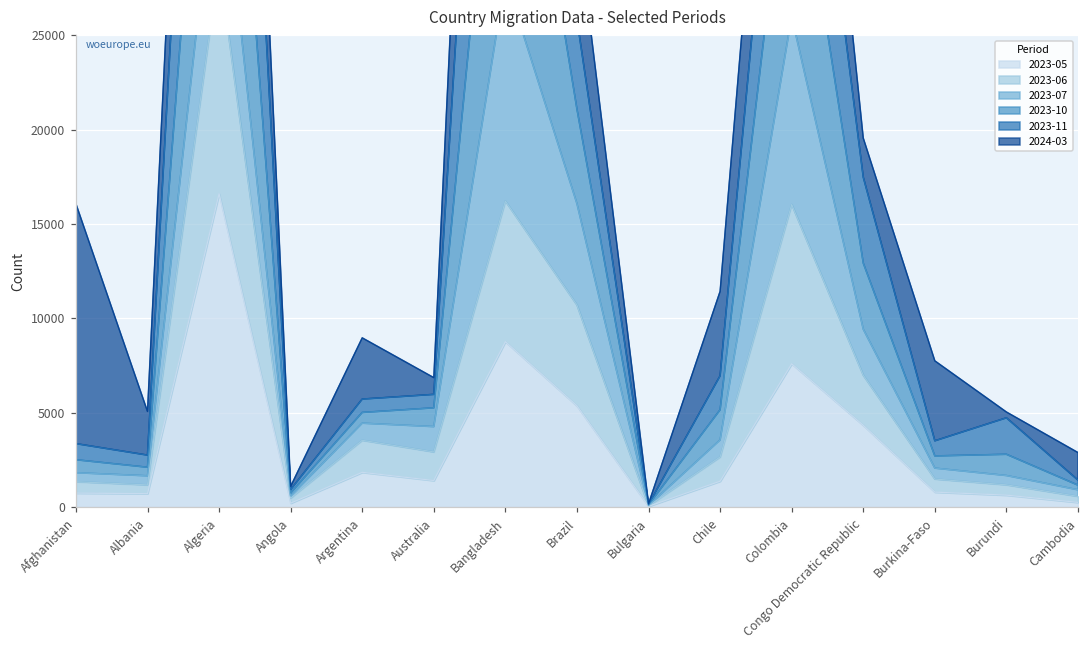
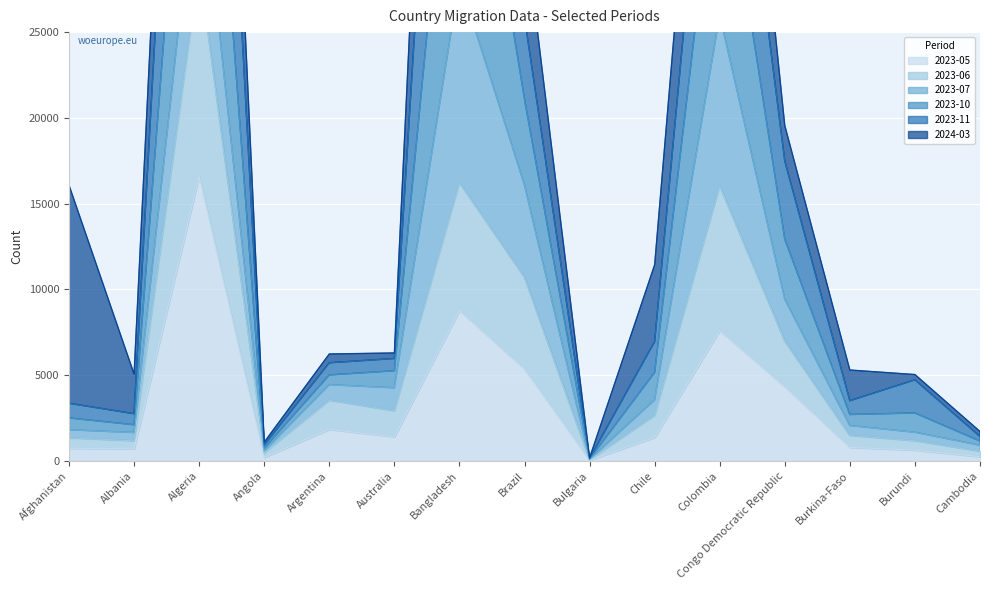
  {
    "2024-03": {
      "Afghanistan": 12700,
      "Albania": 2300,
      "Angola": 200,
-     "Argentina": 3200,
-     "Australia": 900,
+     "Argentina": 500,
+     "Australia": 300,
      "Chile": 4500,
      "Congo Democratic Republic": 2100,
-     "Burkina-Faso": 4200,
+     "Burkina-Faso": 1800,
      "Burundi": 300,
-     "Cambodia": 1500
+     "Cambodia": 300
    }
  }
